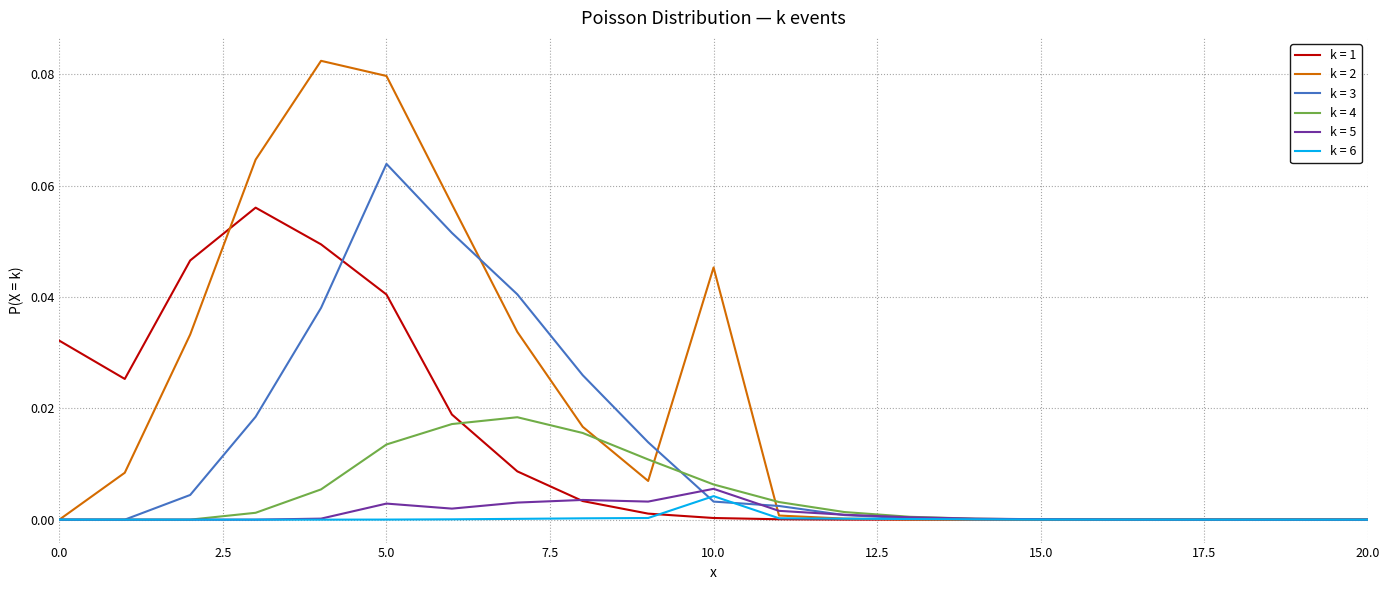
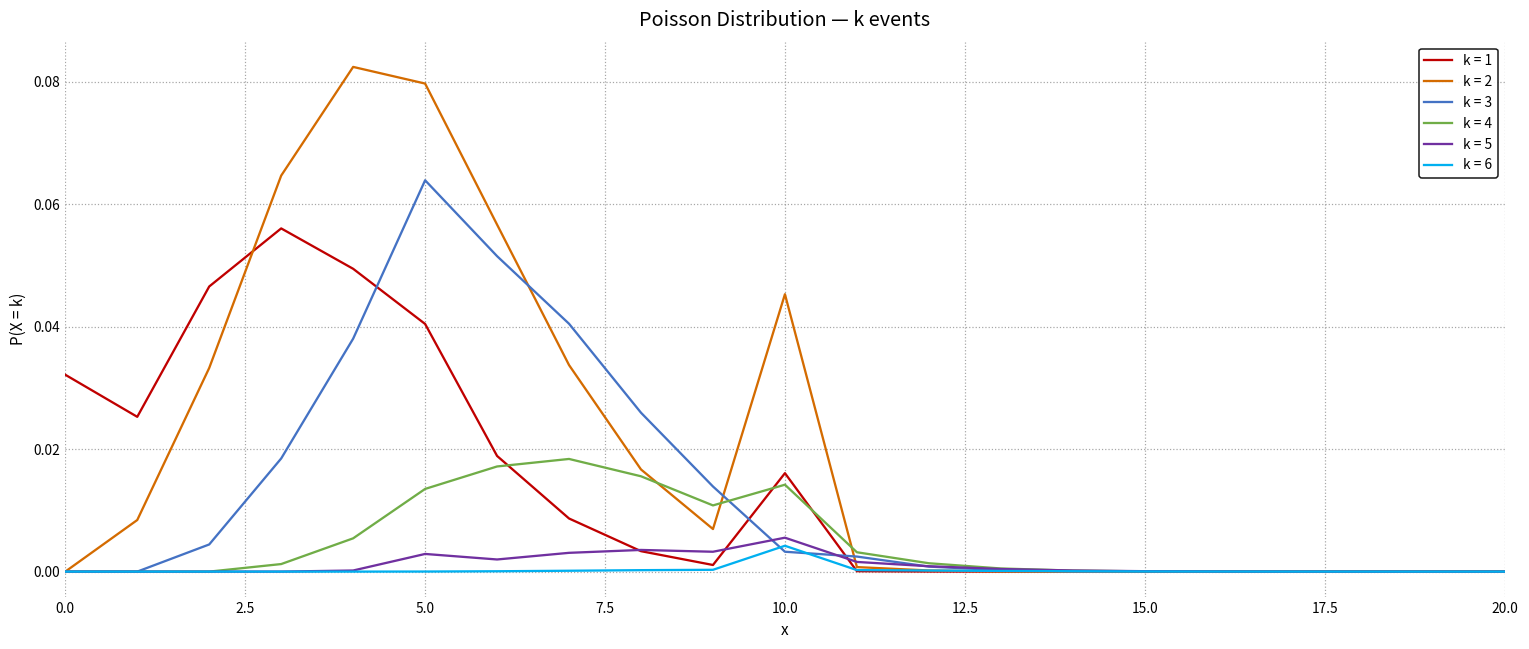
  {
    "k = 1": {
      "0.0": 0.032,
      "5.0": 0.040,
-     "10.0": 0.000
+     "10.0": 0.016
    },
    "k = 2": {
      "5.0": 0.080,
      "10.0": 0.045
    },
    "k = 3": {
      "5.0": 0.064,
      "10.0": 0.003
    },
    "k = 4": {
      "5.0": 0.013,
-     "10.0": 0.006
+     "10.0": 0.014
    },
    "k = 5": {
      "5.0": 0.003,
      "10.0": 0.006
    },
    "k = 6": {
      "5.0": 0.000,
      "10.0": 0.004
    }
  }
